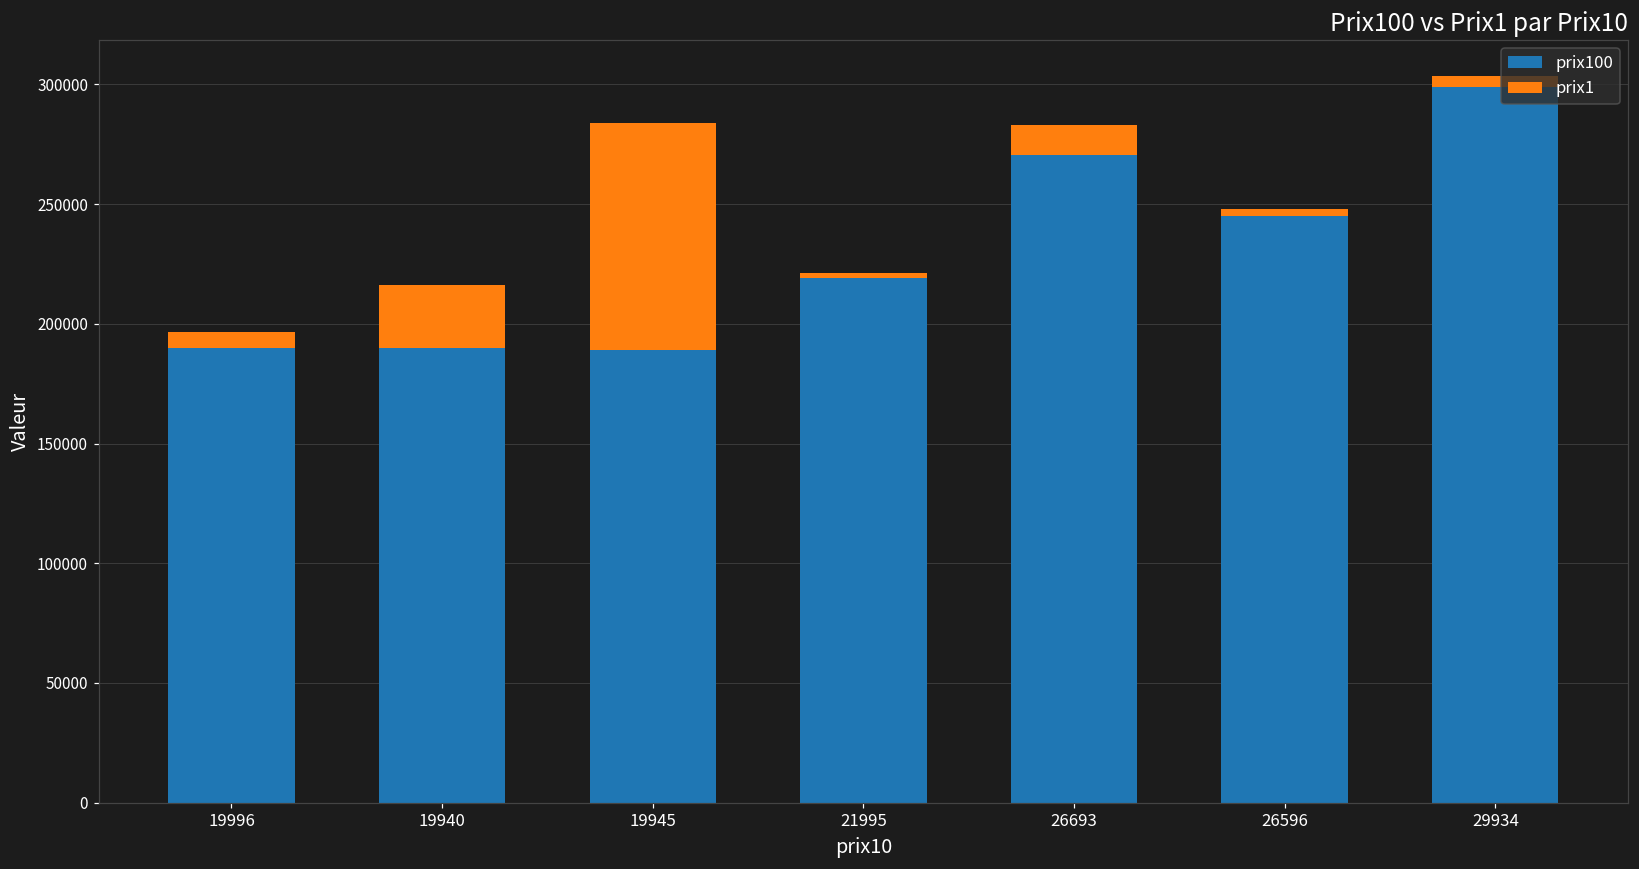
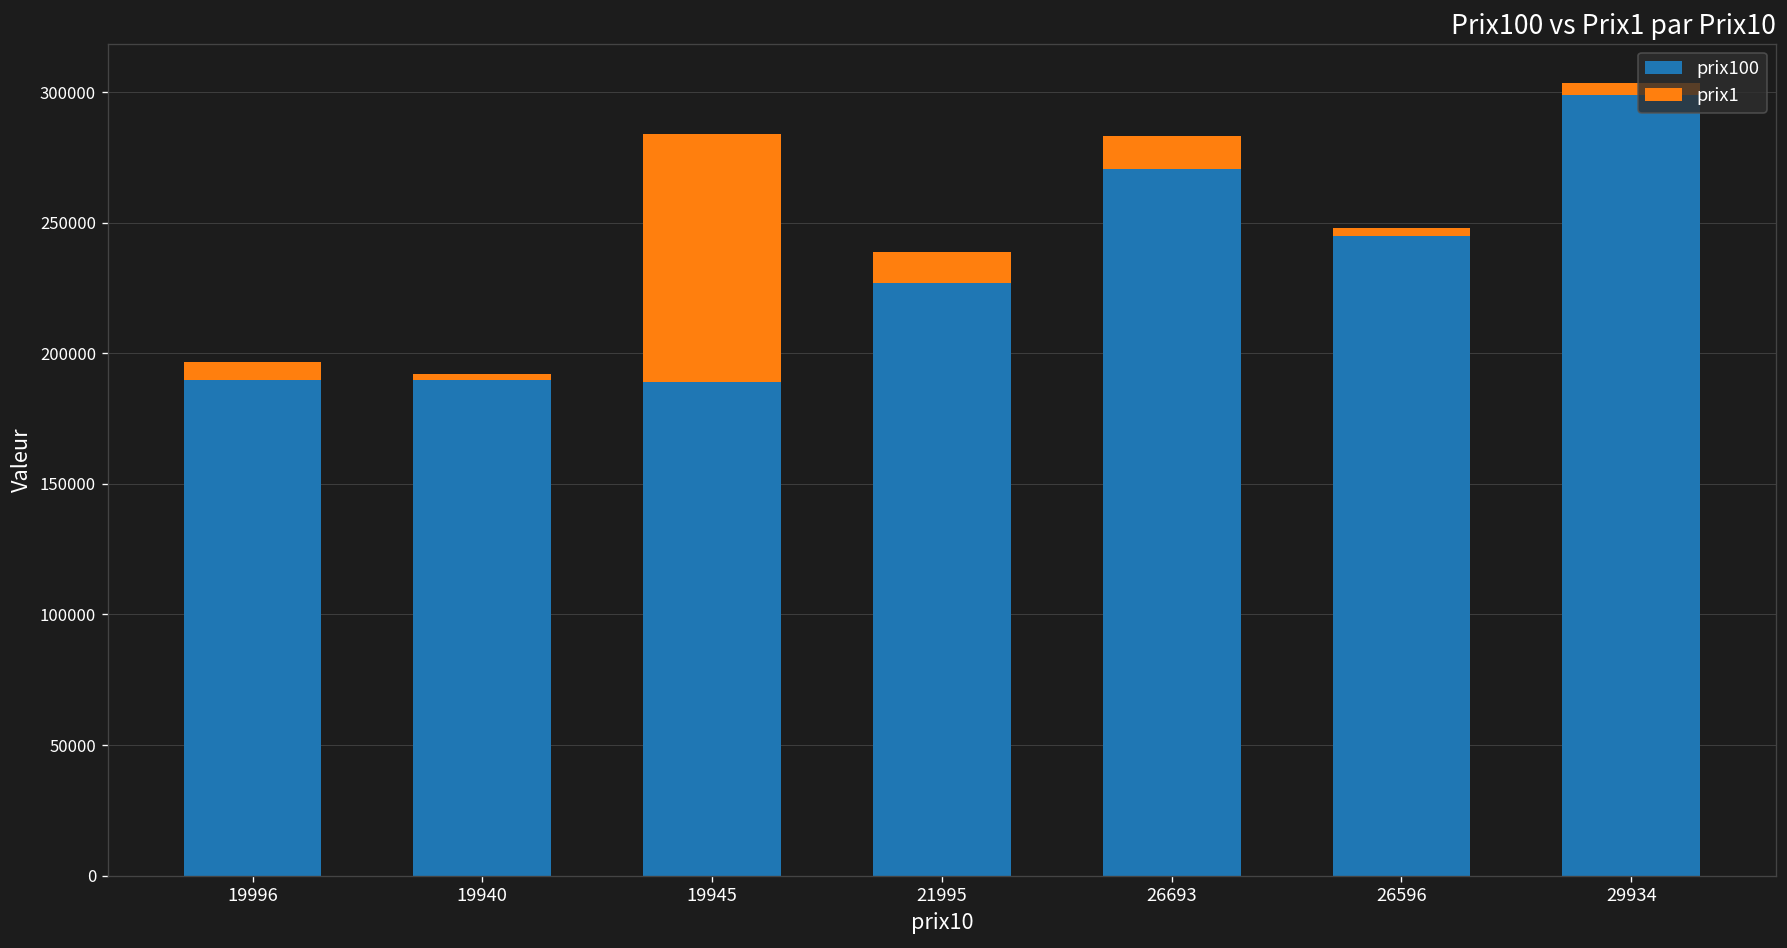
  {
    "prix100": {
      "19996": 190000,
      "19940": 190000,
      "19945": 189000,
-     "21995": 219000,
+     "21995": 227000,
      "26693": 271000,
      "26596": 245000,
      "29934": 299000
    },
    "prix1": {
      "19996": 7000,
-     "19940": 26000,
+     "19940": 2000,
      "19945": 95000,
-     "21995": 2000,
+     "21995": 12000,
      "26693": 12000,
      "26596": 3000,
      "29934": 4000
    }
  }
